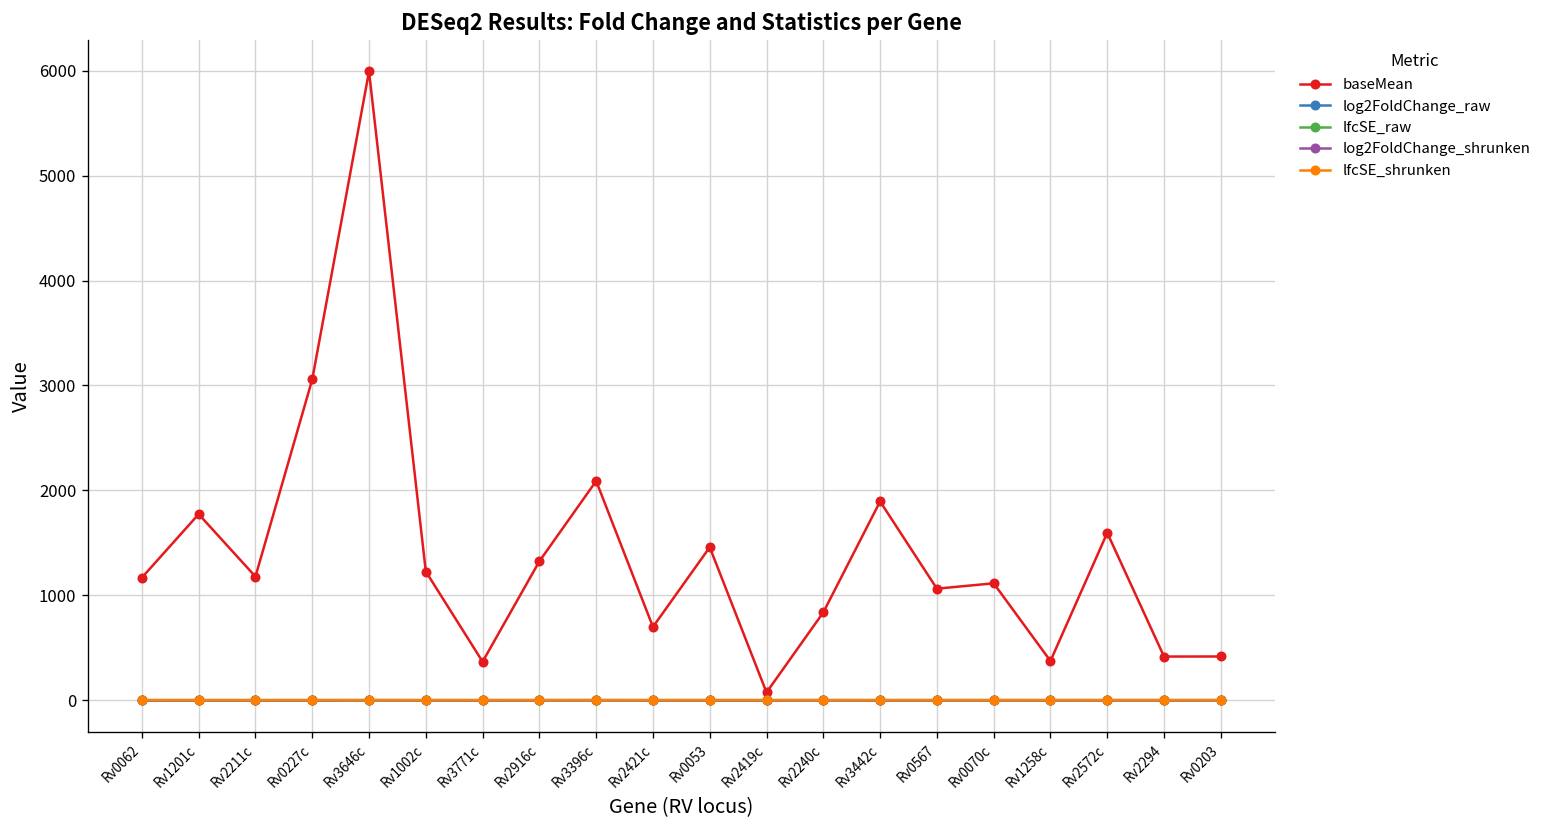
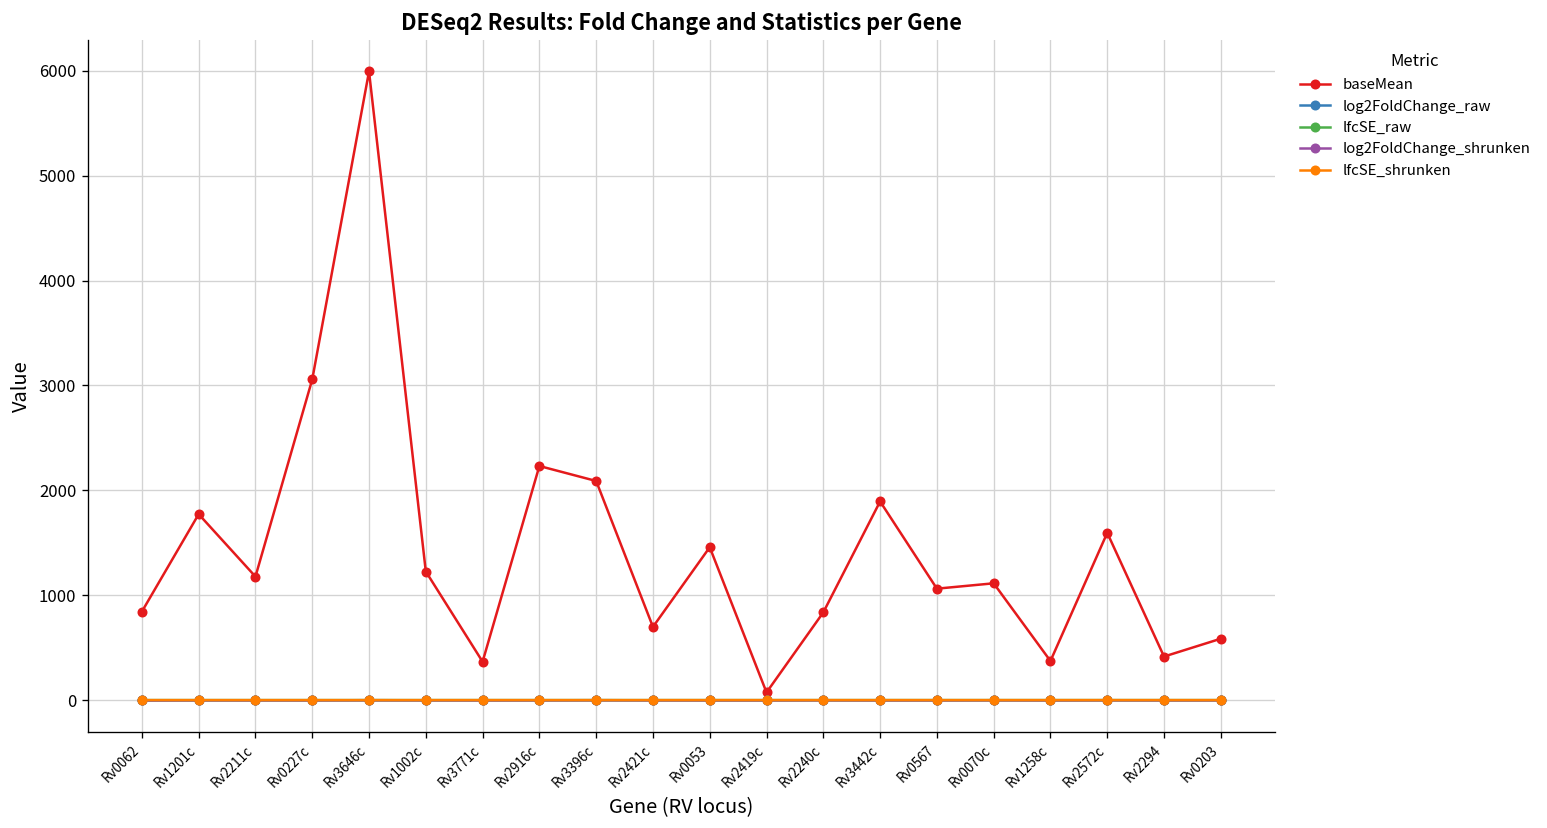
  {
    "baseMean": {
-     "Rv0062": 1200,
+     "Rv0062": 800,
      "Rv1201c": 1800,
      "Rv2211c": 1200,
      "Rv0227c": 3100,
      "Rv3646c": 6000,
      "Rv1002c": 1200,
      "Rv3771c": 400,
-     "Rv2916c": 1300,
+     "Rv2916c": 2200,
      "Rv3396c": 2100,
      "Rv2421c": 700,
      "Rv0053": 1500,
      "Rv2419c": 100,
      "Rv2240c": 800,
      "Rv3442c": 1900,
      "Rv0567": 1100,
      "Rv0070c": 1100,
      "Rv1258c": 400,
      "Rv2572c": 1600,
      "Rv2294": 400,
-     "Rv0203": 400
+     "Rv0203": 600
    }
  }
